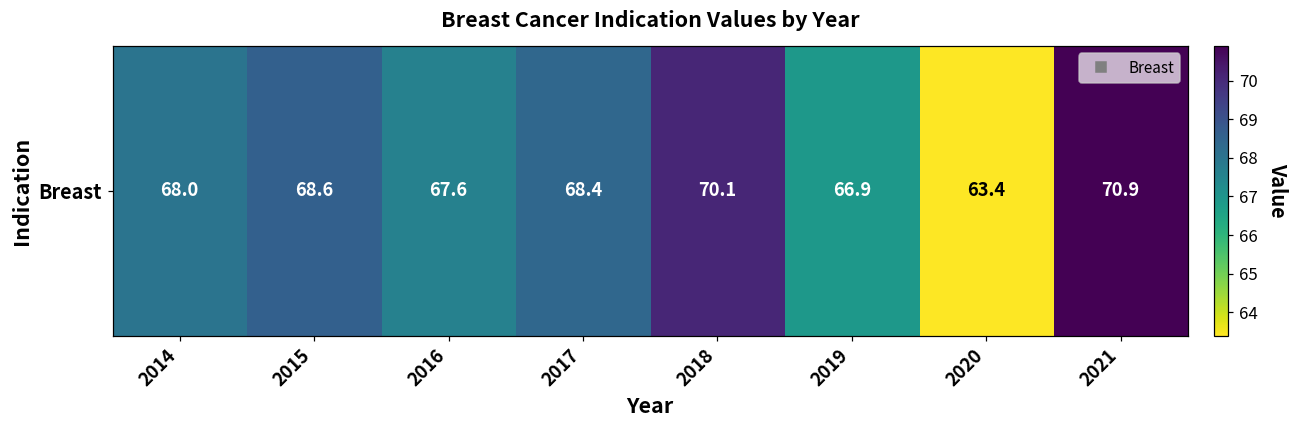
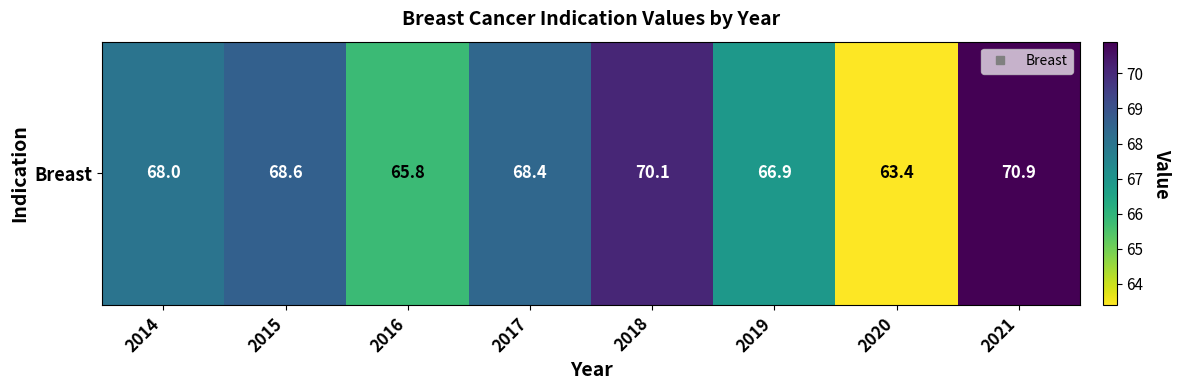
  {
    "Breast": {
      "2014": 68.0,
      "2015": 68.6,
-     "2016": 67.6,
+     "2016": 65.8,
      "2017": 68.4,
      "2018": 70.1,
      "2019": 66.9,
      "2020": 63.4,
      "2021": 70.9
    }
  }
